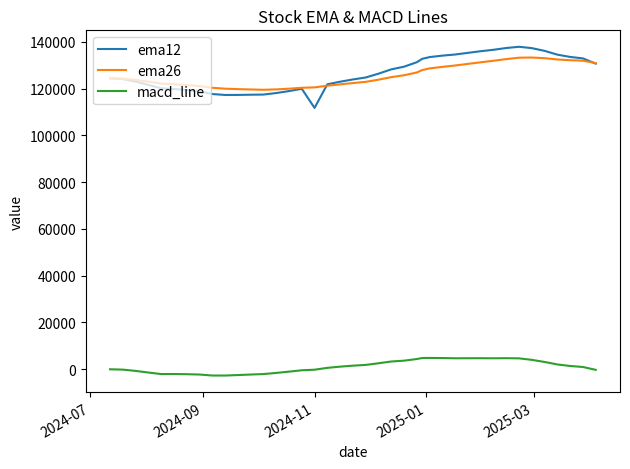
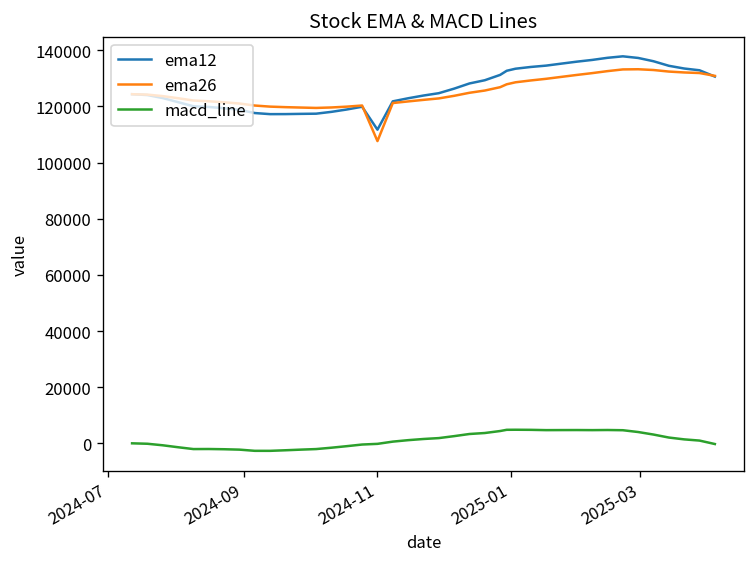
  {
    "ema12": {
      "2024-11": 112000
    },
    "ema26": {
-     "2024-11": 120000
+     "2024-11": 108000
    },
    "macd_line": {
      "2024-11": 0
    }
  }
